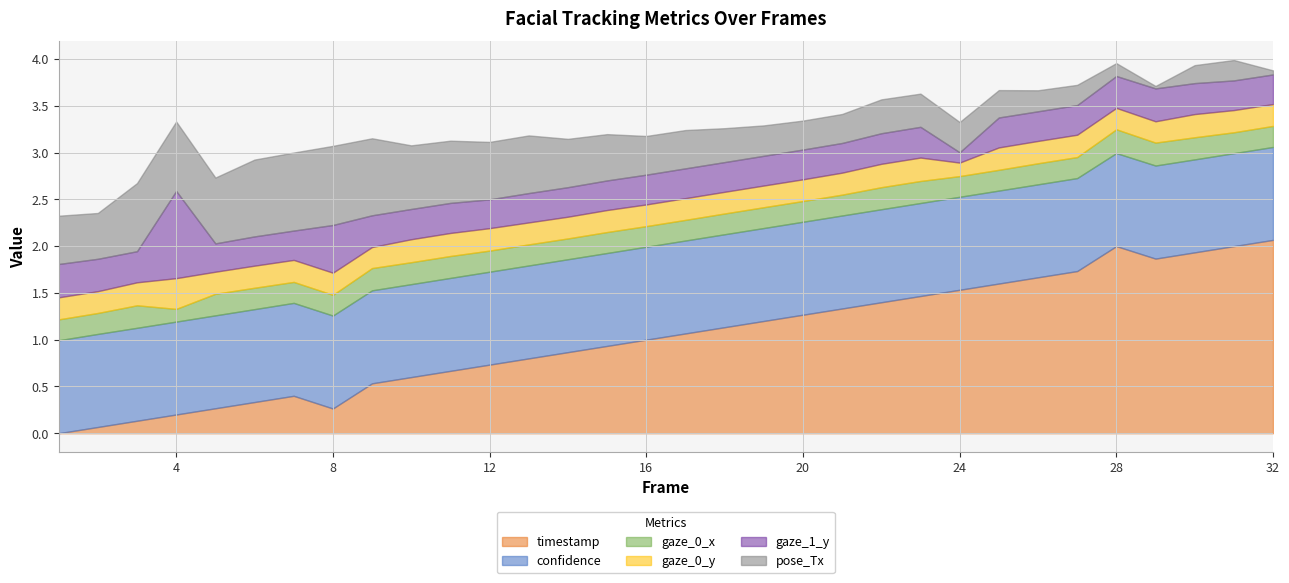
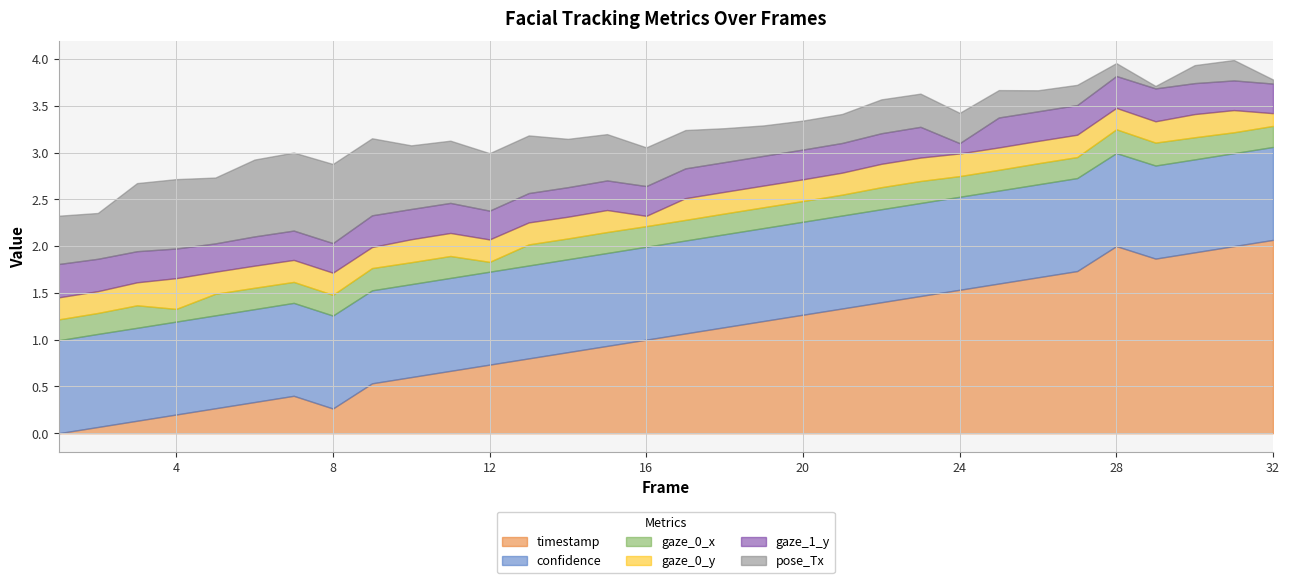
  {
    "timestamp": {
      "4": 0.2,
      "8": 0.3,
      "12": 0.7,
      "16": 1.0,
      "20": 1.3,
      "24": 1.5,
      "28": 2.0,
      "32": 2.1
    },
    "confidence": {
      "4": 1.0,
      "8": 1.0,
      "12": 1.0,
      "16": 1.0,
      "20": 1.0,
      "24": 1.0,
      "28": 1.0,
      "32": 1.0
    },
    "gaze_0_x": {
      "4": 0.1,
      "8": 0.2,
-     "12": 0.2,
+     "12": 0.1,
      "16": 0.2,
      "20": 0.2,
      "24": 0.2,
      "28": 0.3,
      "32": 0.2
    },
    "gaze_0_y": {
      "4": 0.3,
      "8": 0.2,
      "12": 0.2,
-     "16": 0.2,
+     "16": 0.1,
      "20": 0.2,
-     "24": 0.1,
+     "24": 0.2,
      "28": 0.2,
-     "32": 0.2
+     "32": 0.1
    },
    "gaze_1_y": {
-     "4": 0.9,
-     "8": 0.5,
+     "4": 0.3,
+     "8": 0.3,
      "12": 0.3,
      "16": 0.3,
      "20": 0.3,
      "24": 0.1,
      "28": 0.3,
      "32": 0.3
    },
    "pose_Tx": {
      "4": 0.7,
      "8": 0.8,
      "12": 0.6,
      "16": 0.4,
      "20": 0.3,
      "24": 0.3,
      "28": 0.1,
      "32": 0.0
    }
  }
